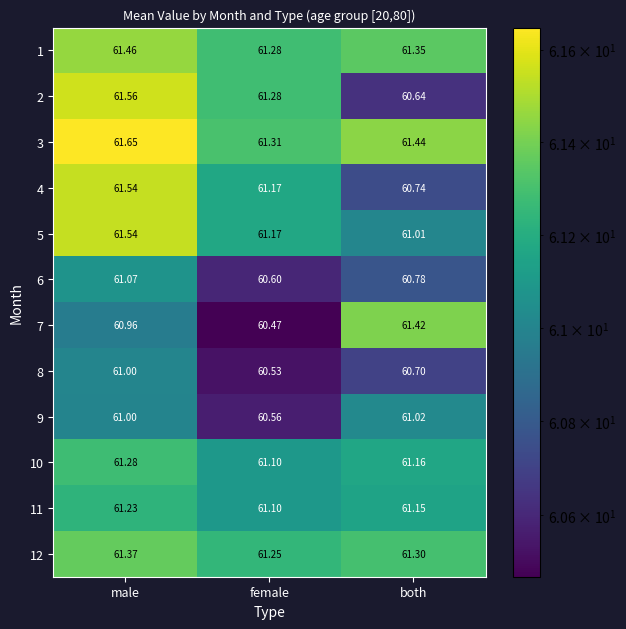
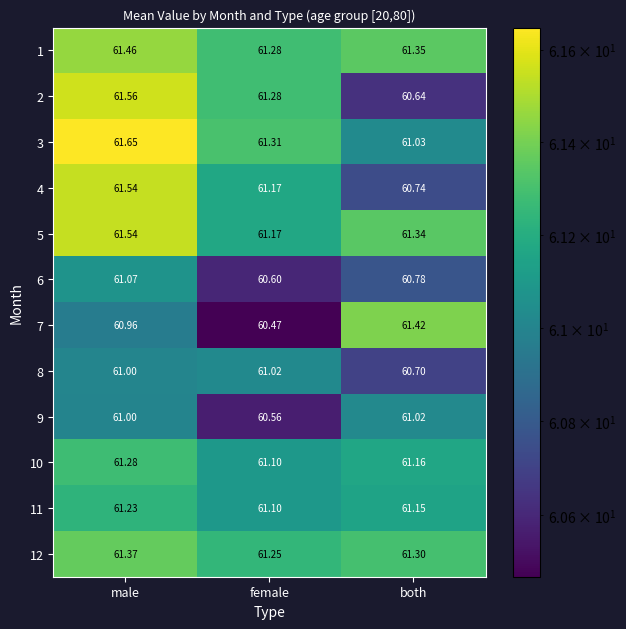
  {
    "1": {
      "male": 61.46,
      "female": 61.28,
      "both": 61.35
    },
    "2": {
      "male": 61.56,
      "female": 61.28,
      "both": 60.64
    },
    "3": {
      "male": 61.65,
      "female": 61.31,
-     "both": 61.44
+     "both": 61.03
    },
    "4": {
      "male": 61.54,
      "female": 61.17,
      "both": 60.74
    },
    "5": {
      "male": 61.54,
      "female": 61.17,
-     "both": 61.01
+     "both": 61.34
    },
    "6": {
      "male": 61.07,
      "female": 60.60,
      "both": 60.78
    },
    "7": {
      "male": 60.96,
      "female": 60.47,
      "both": 61.42
    },
    "8": {
      "male": 61.00,
-     "female": 60.53,
+     "female": 61.02,
      "both": 60.70
    },
    "9": {
      "male": 61.00,
      "female": 60.56,
      "both": 61.02
    },
    "10": {
      "male": 61.28,
      "female": 61.10,
      "both": 61.16
    },
    "11": {
      "male": 61.23,
      "female": 61.10,
      "both": 61.15
    },
    "12": {
      "male": 61.37,
      "female": 61.25,
      "both": 61.30
    }
  }
